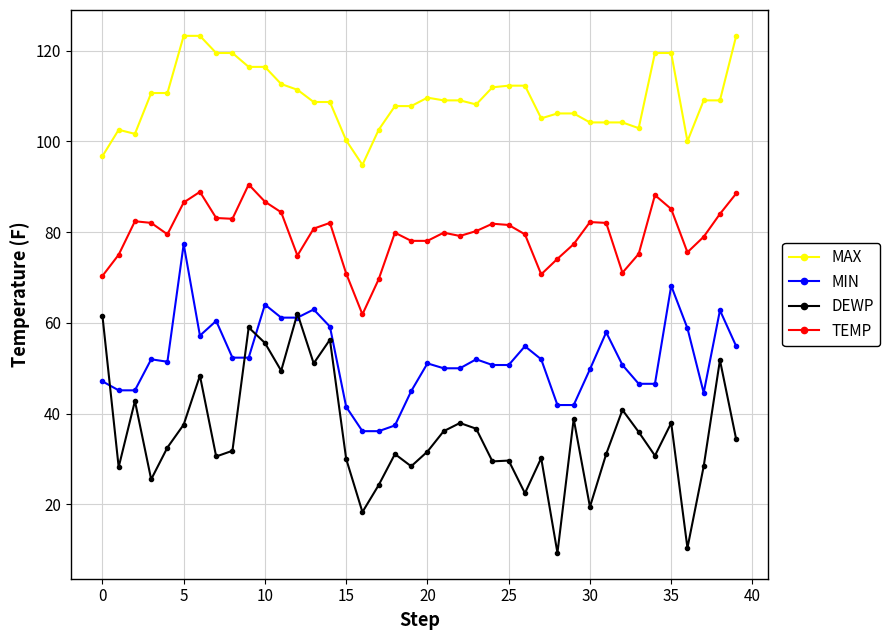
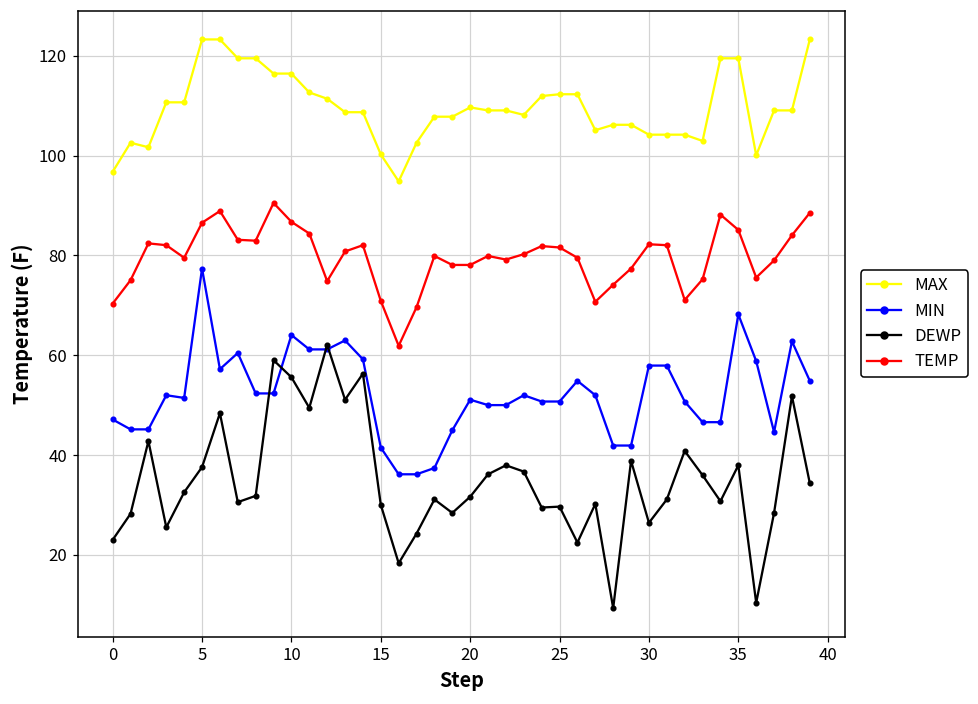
  {
    "MAX": {
      "0": 97,
      "5": 123,
      "10": 116,
      "15": 100,
      "20": 110,
      "25": 112,
      "30": 104,
      "35": 119
    },
    "MIN": {
      "0": 47,
      "5": 77,
      "10": 64,
      "15": 42,
      "20": 51,
      "25": 51,
-     "30": 50,
+     "30": 58,
      "35": 68
    },
    "DEWP": {
-     "0": 62,
+     "0": 23,
      "5": 38,
      "10": 56,
      "15": 30,
      "20": 32,
      "25": 30,
-     "30": 19,
+     "30": 26,
      "35": 38
    },
    "TEMP": {
      "0": 70,
      "5": 87,
      "10": 87,
      "15": 71,
      "20": 78,
      "25": 82,
      "30": 82,
      "35": 85
    }
  }
